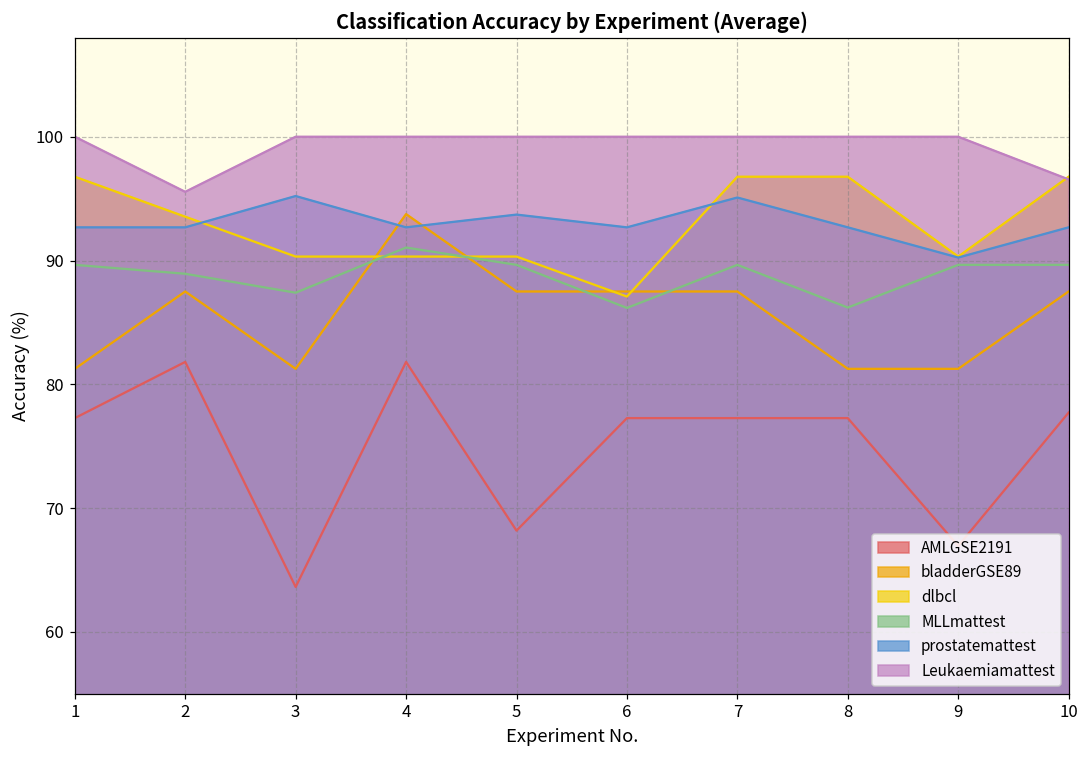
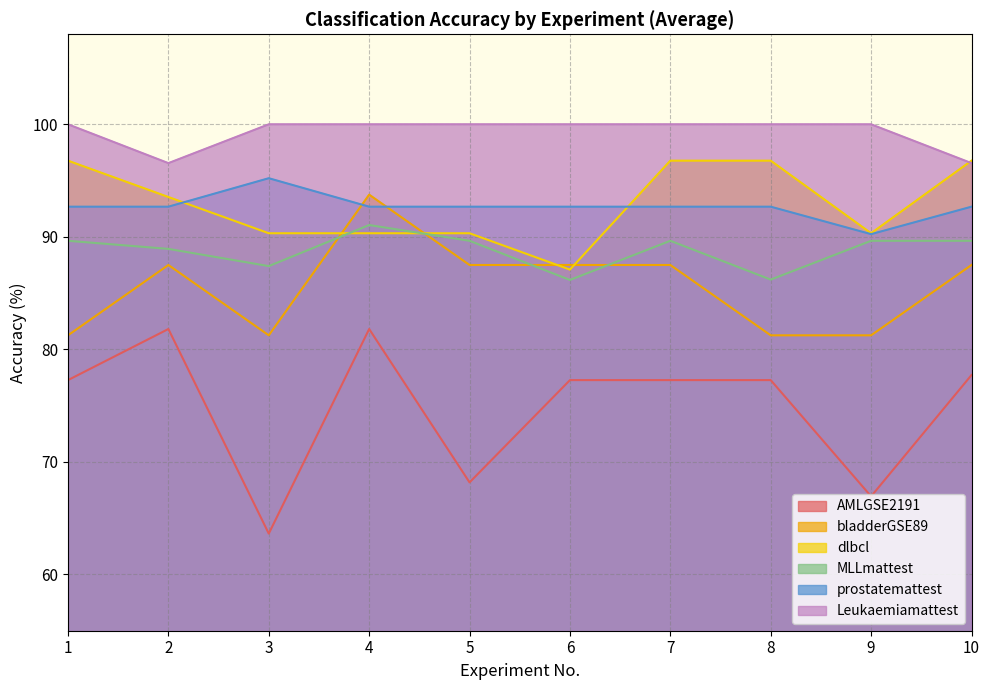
  {
    "AMLGSE2191": {
      "1": 77.3,
      "2": 81.8,
      "3": 63.6,
      "4": 81.8,
      "5": 68.2,
      "6": 77.3,
      "7": 77.3,
      "8": 77.3,
      "10": 77.7
    },
    "MLLmattest": {
      "1": 89.7,
      "2": 88.9,
      "3": 87.4,
      "4": 91.1,
      "5": 89.7,
      "6": 86.2,
      "7": 89.7,
      "8": 86.2,
      "9": 89.7,
      "10": 89.7
    },
    "prostatemattest": {
      "1": 92.7,
      "2": 92.7,
      "3": 95.2,
      "4": 92.7,
-     "5": 93.7,
+     "5": 92.7,
      "6": 92.7,
-     "7": 95.1,
+     "7": 92.7,
      "8": 92.7,
      "10": 92.7
    },
    "Leukaemiamattest": {
      "1": 100.0,
-     "2": 95.6,
+     "2": 96.6,
      "3": 100.0,
      "4": 100.0,
      "5": 100.0,
      "6": 100.0,
      "7": 100.0,
      "8": 100.0,
      "9": 100.0
    }
  }
